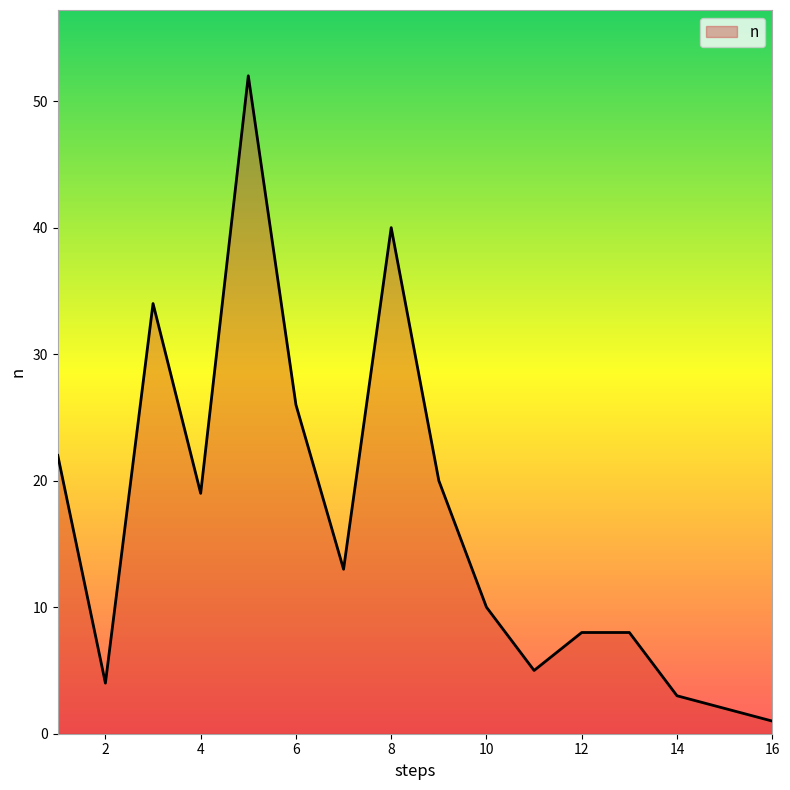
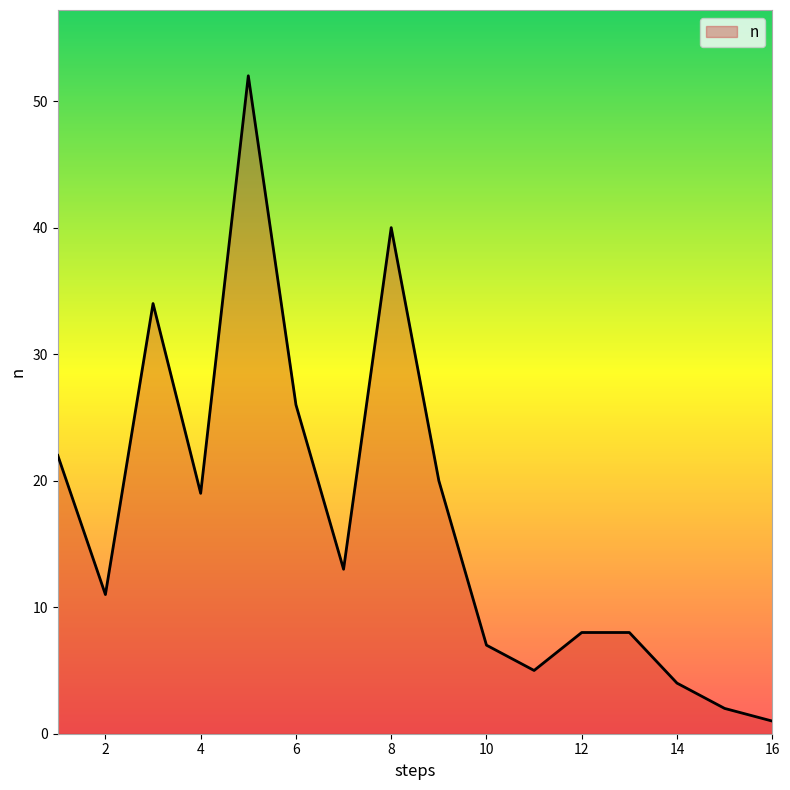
  {
-   "2": 4,
+   "2": 11,
    "4": 19,
    "6": 26,
    "8": 40,
-   "10": 10,
+   "10": 7,
    "12": 8,
-   "14": 3,
+   "14": 4,
    "16": 1
  }
